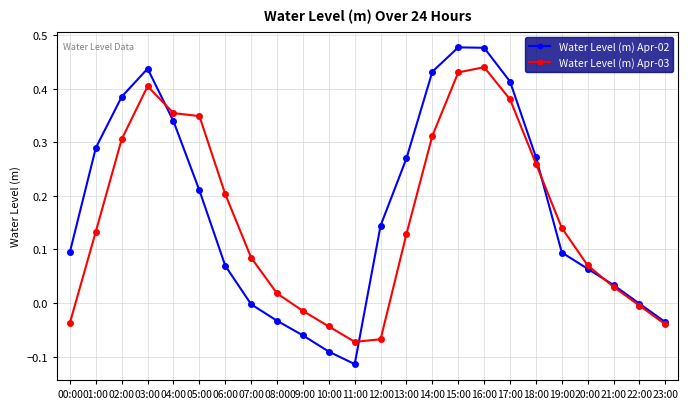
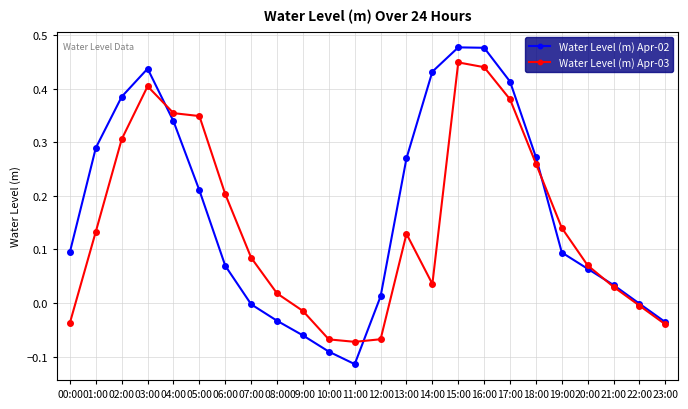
  {
    "Water Level (m) Apr-02": {
      "00:00": 0.10,
      "01:00": 0.29,
      "02:00": 0.38,
      "03:00": 0.44,
      "04:00": 0.34,
      "05:00": 0.21,
      "06:00": 0.07,
      "07:00": 0.00,
      "08:00": -0.03,
      "09:00": -0.06,
      "10:00": -0.09,
      "11:00": -0.11,
-     "12:00": 0.14,
+     "12:00": 0.01,
      "13:00": 0.27,
      "14:00": 0.43,
      "15:00": 0.48,
      "16:00": 0.48,
      "17:00": 0.41,
      "18:00": 0.27,
      "19:00": 0.09,
      "20:00": 0.06
    },
    "Water Level (m) Apr-03": {
      "00:00": -0.04,
      "01:00": 0.13,
      "02:00": 0.31,
      "03:00": 0.40,
      "04:00": 0.35,
      "05:00": 0.35,
      "06:00": 0.20,
      "07:00": 0.08,
      "08:00": 0.02,
      "09:00": -0.01,
-     "10:00": -0.04,
+     "10:00": -0.07,
      "11:00": -0.07,
      "12:00": -0.07,
      "13:00": 0.13,
-     "14:00": 0.31,
-     "15:00": 0.43,
+     "14:00": 0.04,
+     "15:00": 0.45,
      "16:00": 0.44,
      "17:00": 0.38,
      "18:00": 0.26,
      "19:00": 0.14,
      "20:00": 0.07
    }
  }
